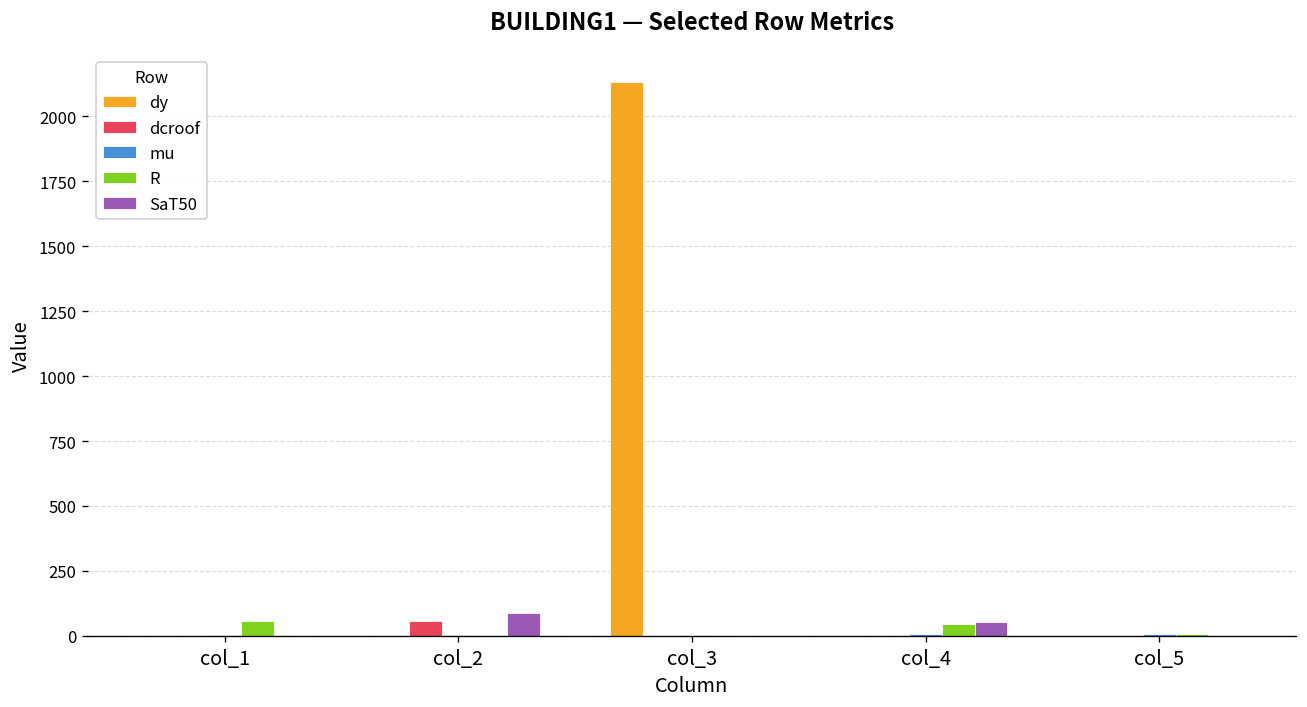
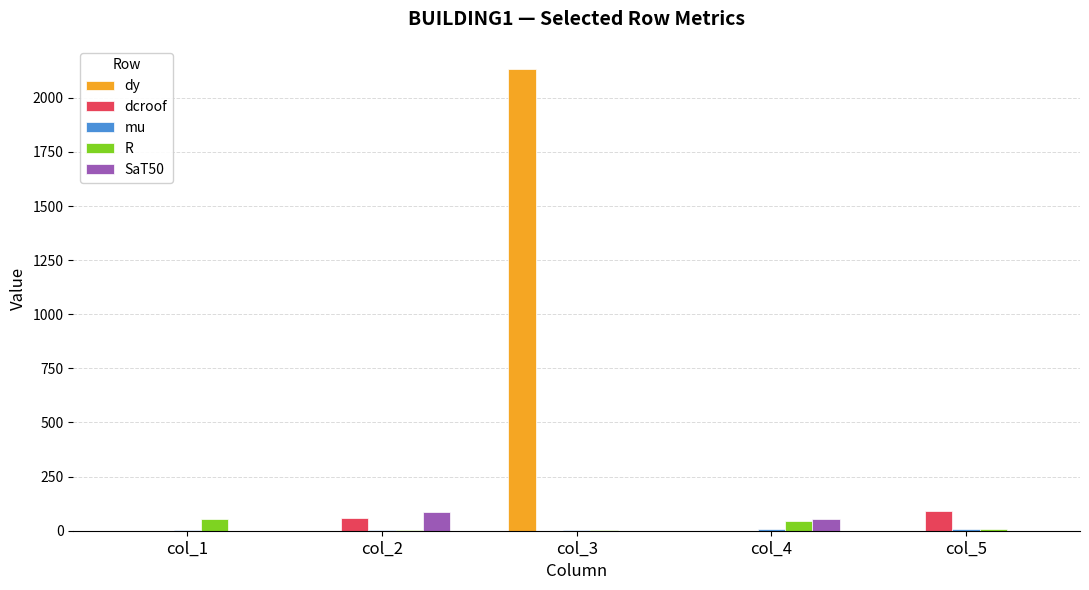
  {
    "dy": {
      "col_3": 2130
    },
    "dcroof": {
      "col_2": 60,
-     "col_5": 0
+     "col_5": 90
    },
    "R": {
      "col_1": 60,
      "col_4": 50
    },
    "SaT50": {
      "col_2": 90,
      "col_4": 50
    }
  }
